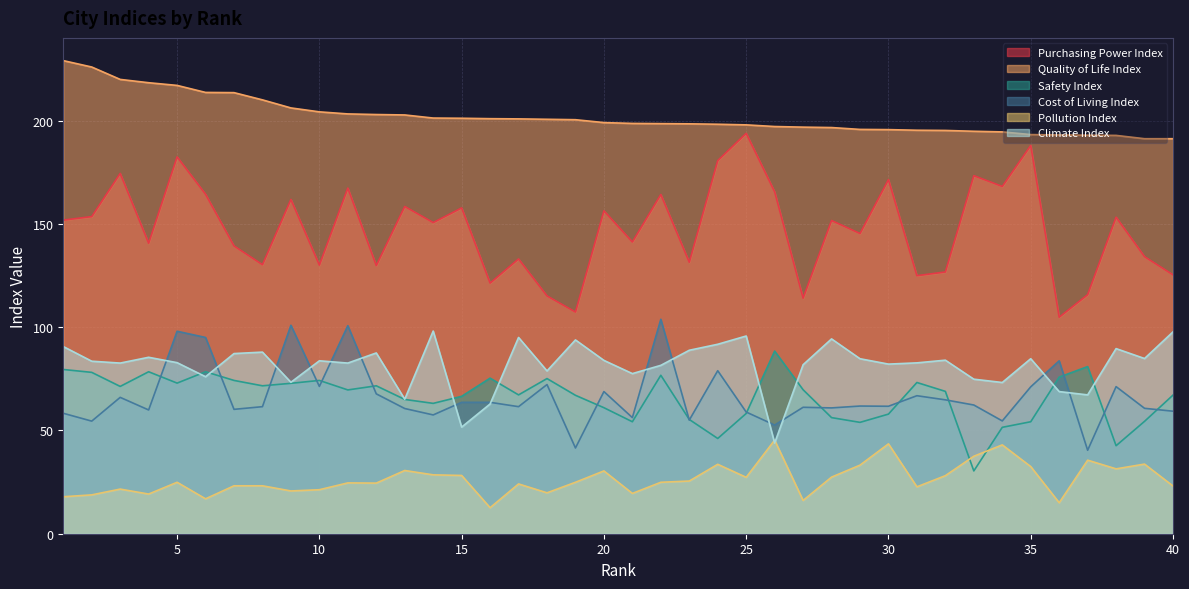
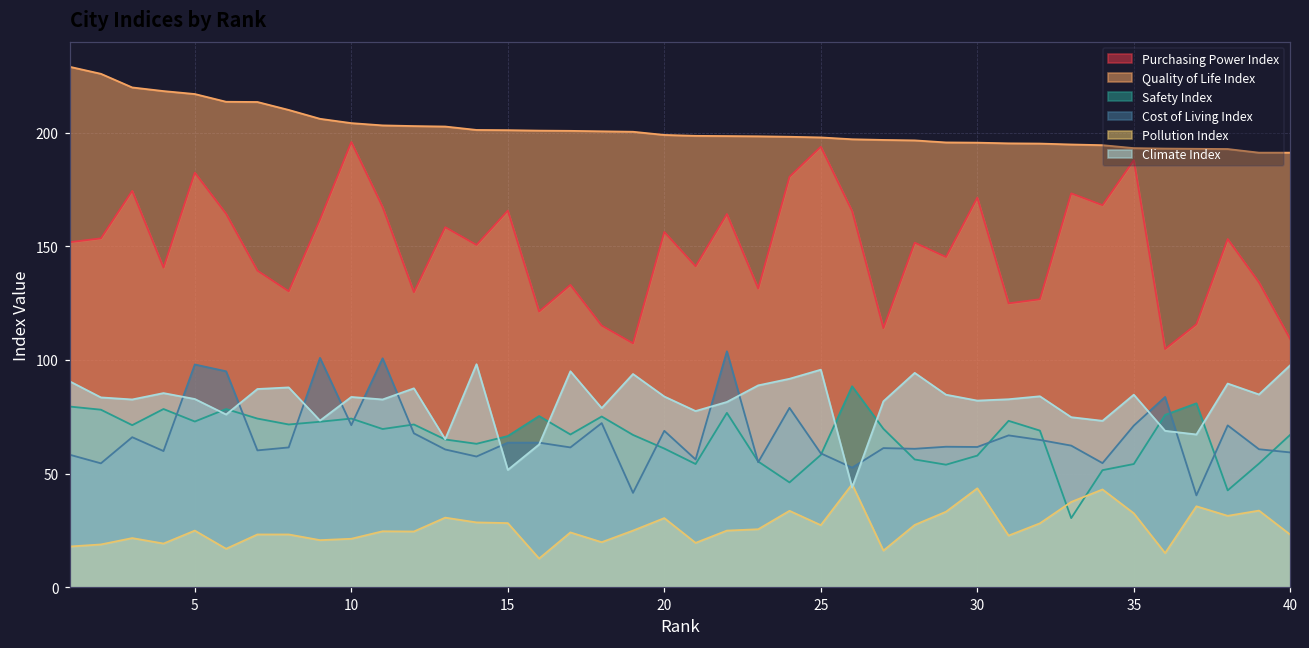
  {
    "Purchasing Power Index": {
      "5": 182,
-     "10": 130,
-     "15": 158,
+     "10": 196,
+     "15": 166,
      "20": 156,
      "25": 194,
      "30": 171,
      "35": 188,
-     "40": 125
+     "40": 109
    },
    "Climate Index": {
      "5": 83,
      "10": 84,
      "15": 52,
      "20": 84,
      "25": 96,
      "30": 82,
      "35": 85,
      "40": 98
    }
  }
